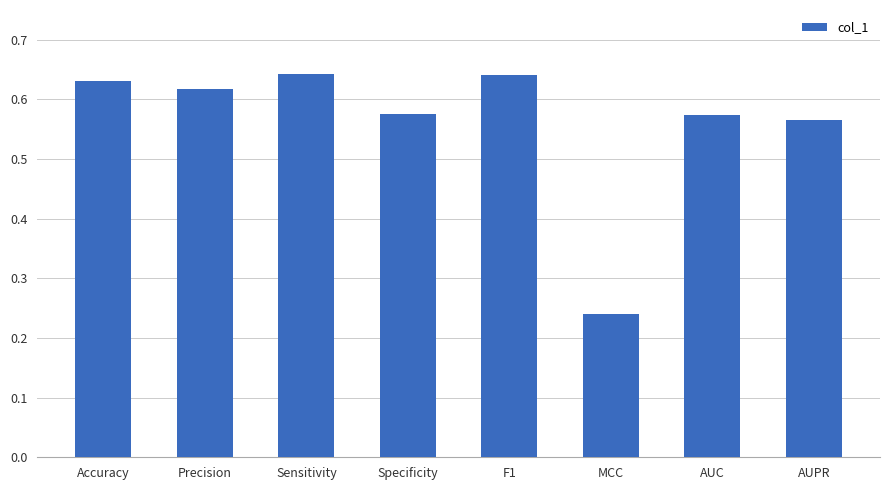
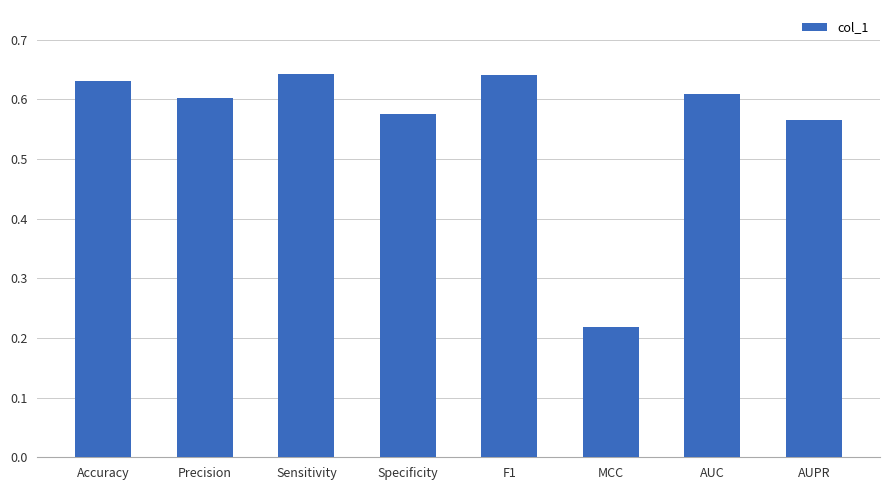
  {
    "Accuracy": 0.63,
-   "Precision": 0.62,
+   "Precision": 0.60,
    "Sensitivity": 0.64,
    "Specificity": 0.58,
    "F1": 0.64,
-   "MCC": 0.24,
-   "AUC": 0.57,
+   "MCC": 0.22,
+   "AUC": 0.61,
    "AUPR": 0.57
  }
